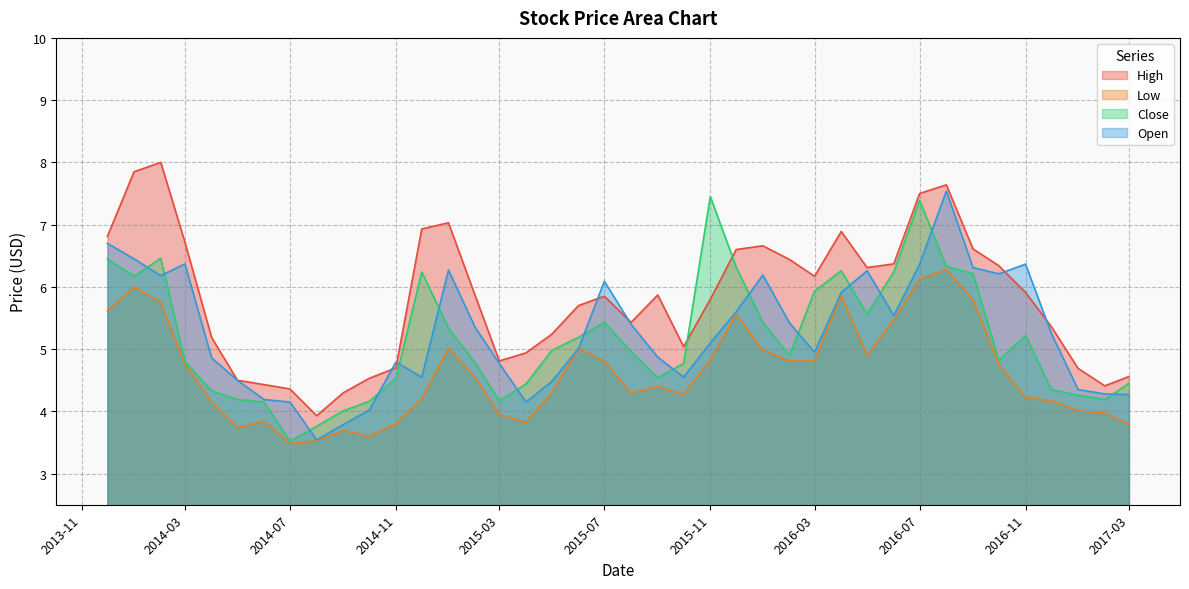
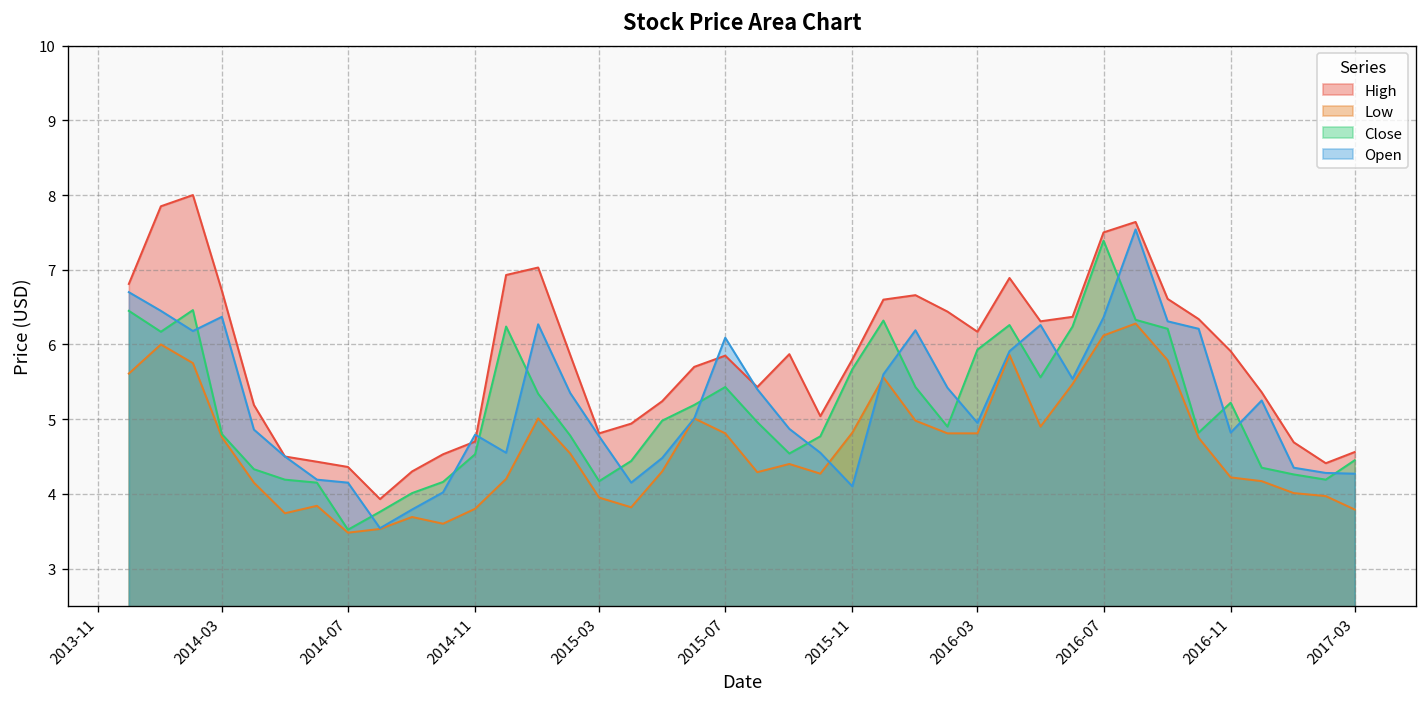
  {
    "Close": {
      "2014-11": 4.5,
      "2015-03": 4.2,
      "2015-07": 5.4,
-     "2015-11": 7.5,
+     "2015-11": 5.7,
      "2016-03": 5.9,
      "2016-07": 7.4,
      "2016-11": 5.2,
      "2017-03": 4.4
    },
    "Open": {
      "2014-03": 6.4,
      "2014-07": 4.2,
      "2014-11": 4.8,
      "2015-07": 6.1,
-     "2015-11": 5.1,
+     "2015-11": 4.1,
      "2016-03": 4.9,
      "2016-07": 6.4,
-     "2016-11": 6.4,
+     "2016-11": 4.8,
      "2017-03": 4.3
    }
  }
